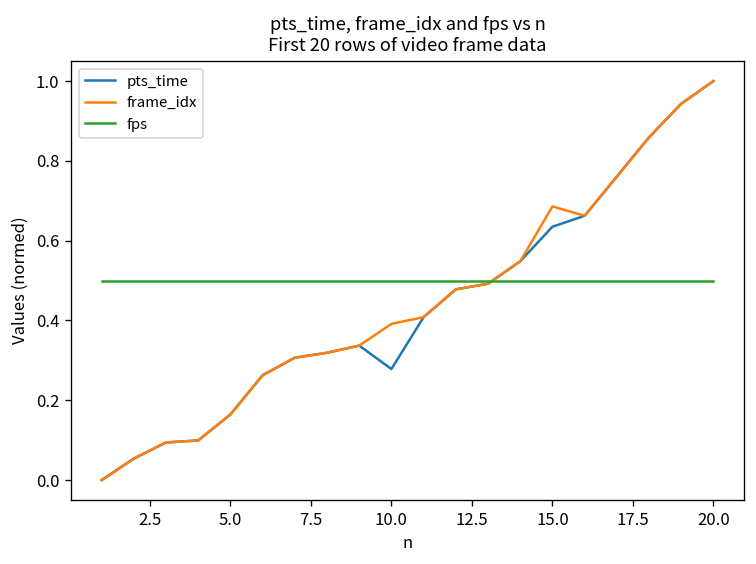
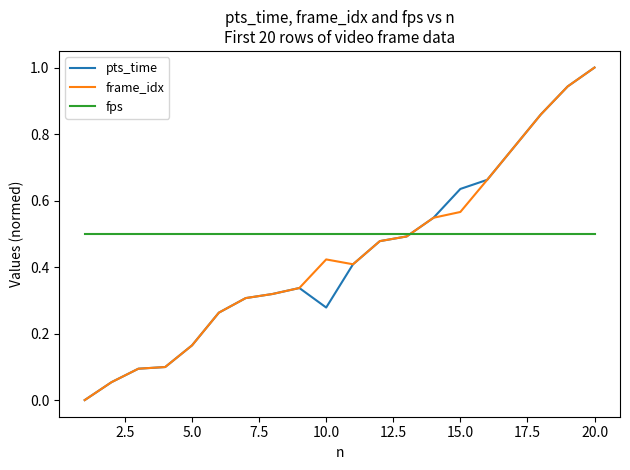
  {
    "pts_time": {
      "10.0": 0.28,
      "15.0": 0.63
    },
    "frame_idx": {
-     "10.0": 0.39,
-     "15.0": 0.69
+     "10.0": 0.42,
+     "15.0": 0.57
    },
    "fps": {
      "5.0": 0.50,
      "10.0": 0.50,
      "15.0": 0.50,
      "20.0": 0.50
    }
  }
